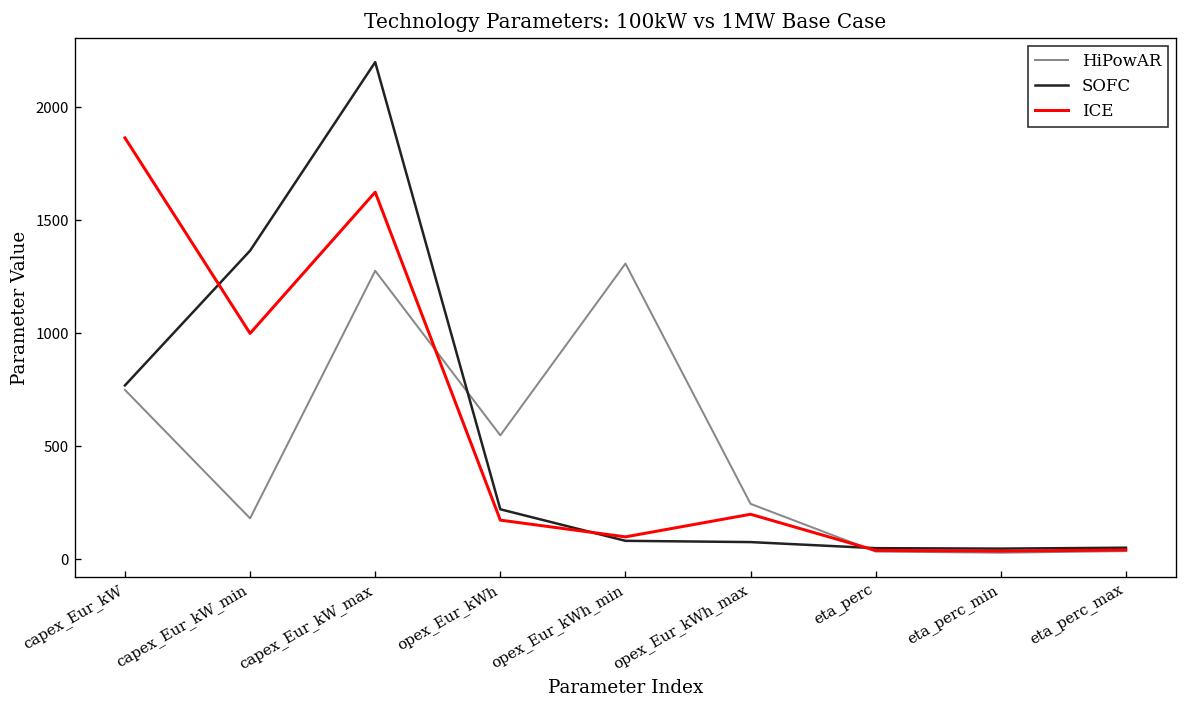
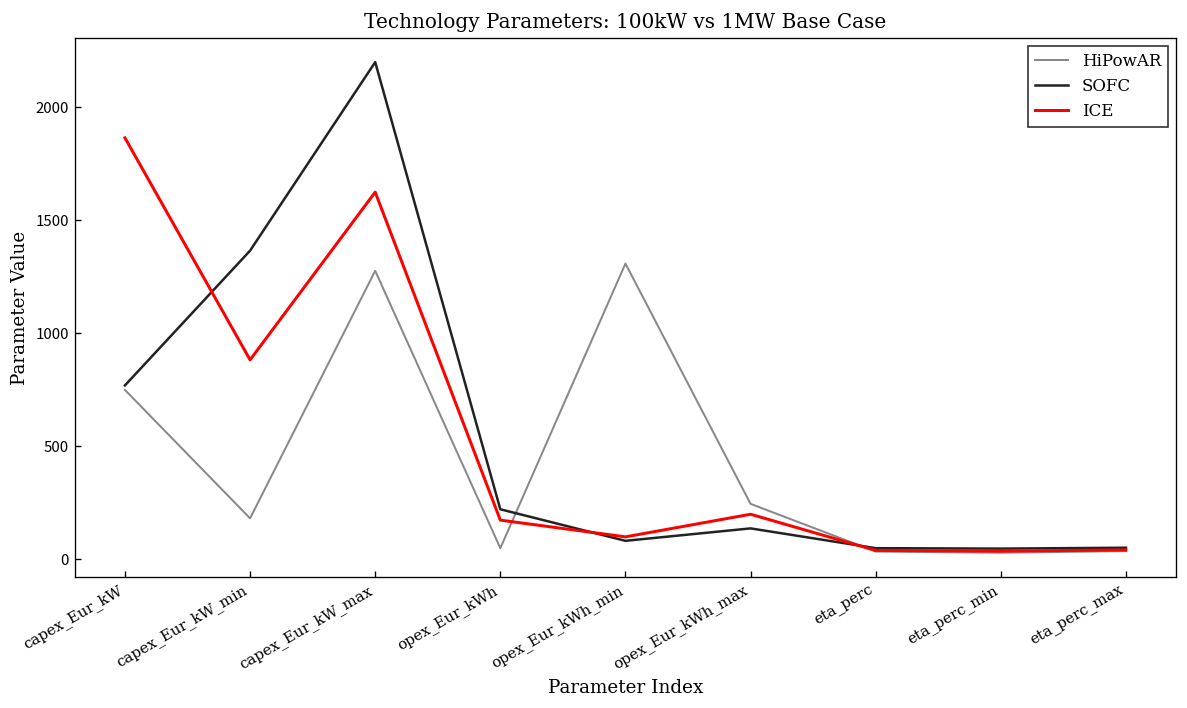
  {
    "HiPowAR": {
      "capex_Eur_kW": 750,
      "capex_Eur_kW_min": 180,
      "capex_Eur_kW_max": 1280,
-     "opex_Eur_kWh": 550,
+     "opex_Eur_kWh": 50,
      "opex_Eur_kWh_min": 1310,
      "opex_Eur_kWh_max": 250
    },
    "SOFC": {
      "capex_Eur_kW": 770,
      "capex_Eur_kW_min": 1370,
      "capex_Eur_kW_max": 2200,
      "opex_Eur_kWh": 220,
      "opex_Eur_kWh_min": 80,
-     "opex_Eur_kWh_max": 80
+     "opex_Eur_kWh_max": 140
    },
    "ICE": {
      "capex_Eur_kW": 1870,
-     "capex_Eur_kW_min": 1000,
+     "capex_Eur_kW_min": 880,
      "capex_Eur_kW_max": 1630,
      "opex_Eur_kWh": 170,
      "opex_Eur_kWh_min": 100,
      "opex_Eur_kWh_max": 200
    }
  }
